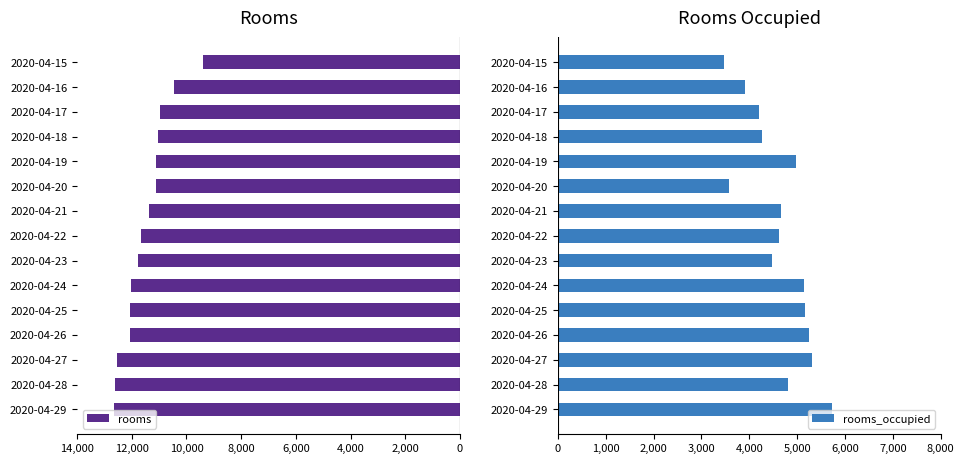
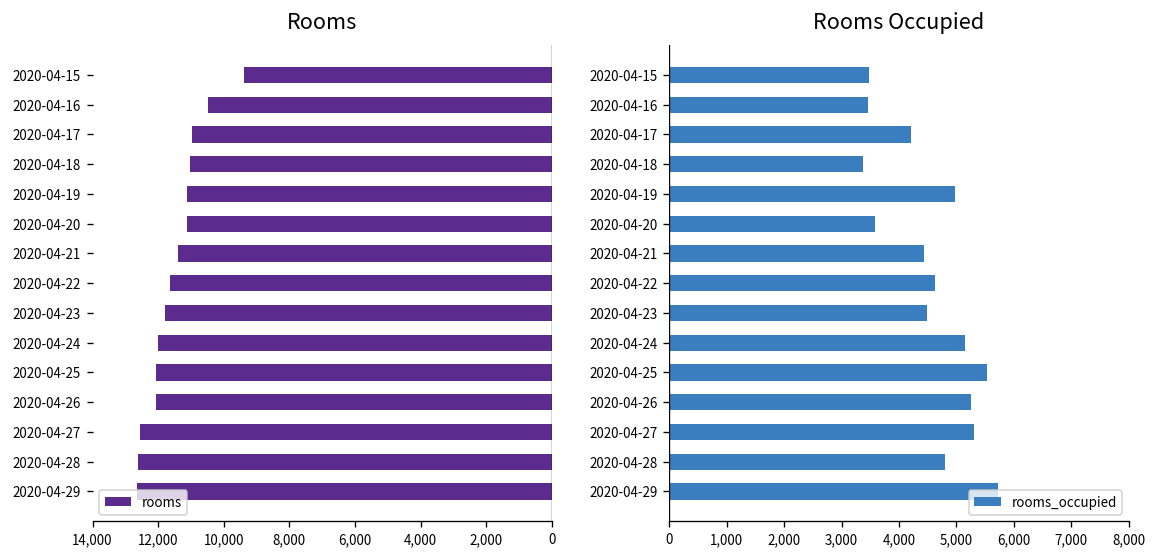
  {
    "Rooms Occupied": {
      "2020-04-15": "3,500",
-     "2020-04-16": "3,900",
+     "2020-04-16": "3,500",
      "2020-04-17": "4,200",
-     "2020-04-18": "4,300",
+     "2020-04-18": "3,400",
      "2020-04-19": "5,000",
      "2020-04-20": "3,600",
-     "2020-04-21": "4,700",
+     "2020-04-21": "4,400",
      "2020-04-22": "4,600",
      "2020-04-23": "4,500",
      "2020-04-24": "5,100",
-     "2020-04-25": "5,200",
+     "2020-04-25": "5,500",
      "2020-04-26": "5,300",
      "2020-04-27": "5,300",
      "2020-04-28": "4,800",
      "2020-04-29": "5,700"
    }
  }
